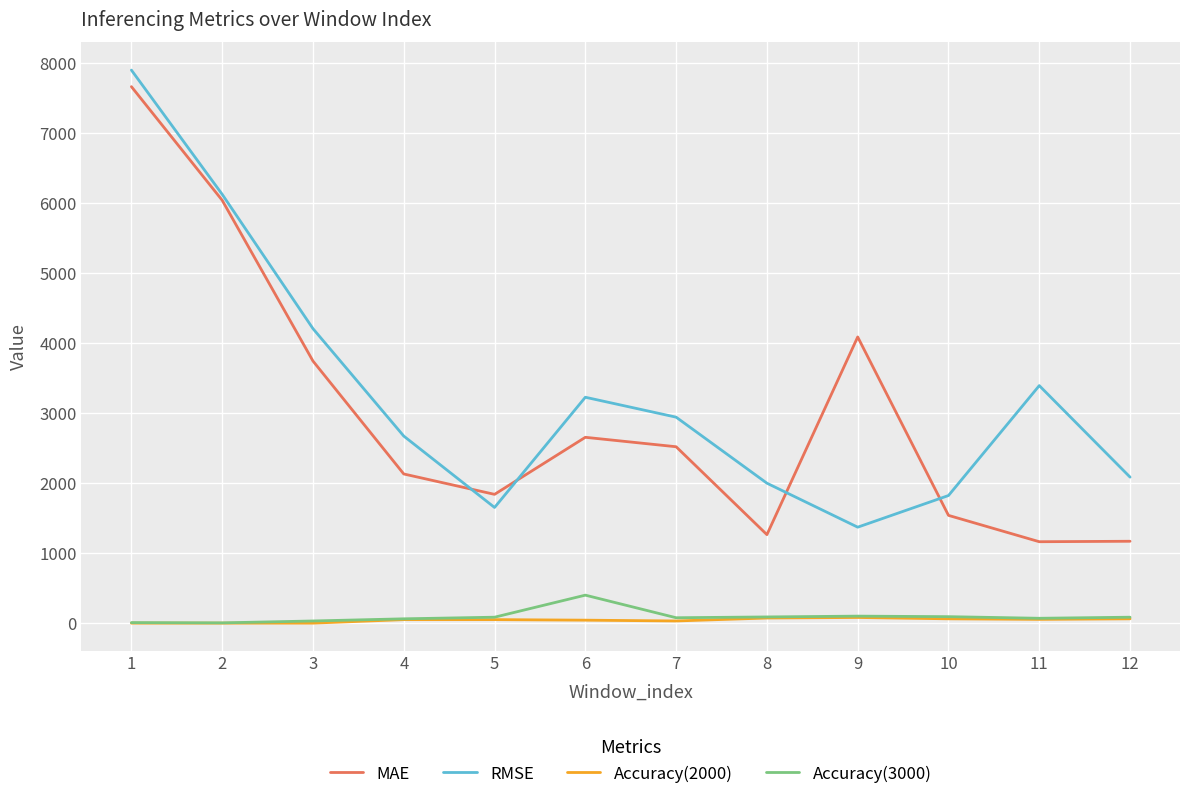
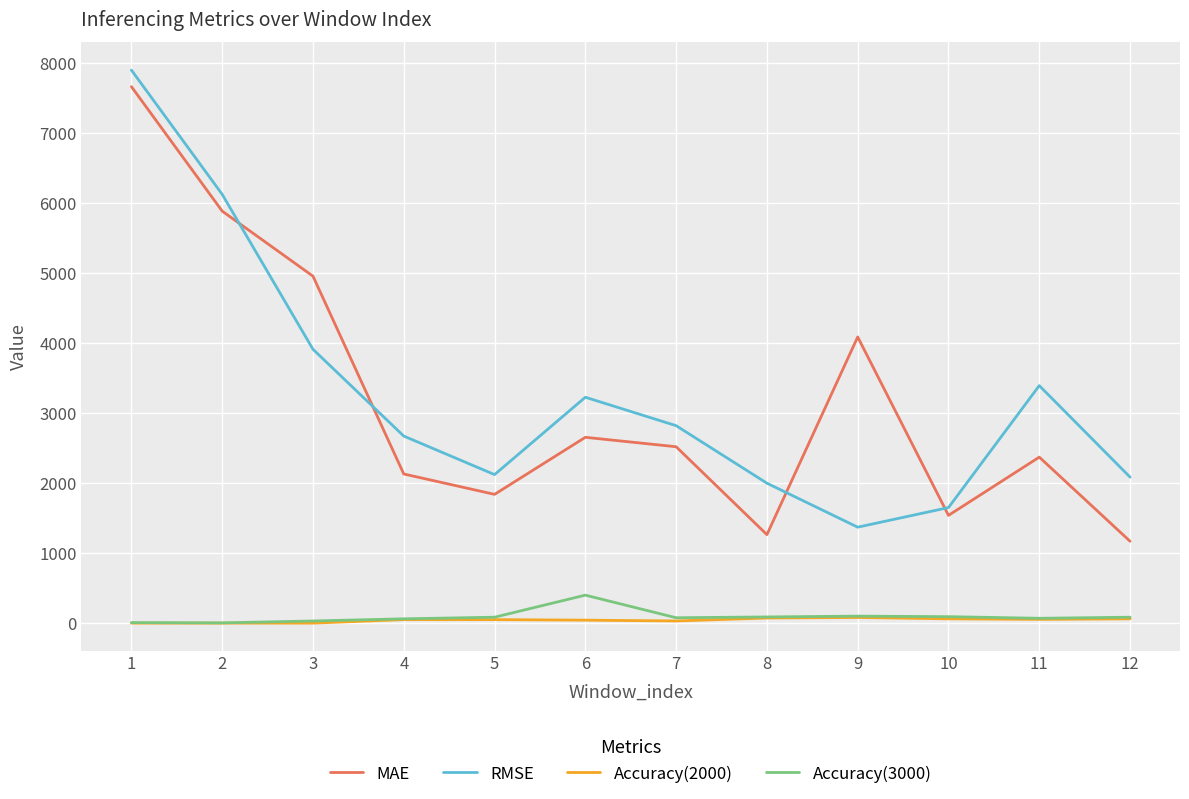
  {
    "MAE": {
      "1": 7700,
-     "2": 6000,
-     "3": 3700,
+     "2": 5900,
+     "3": 5000,
      "4": 2100,
      "5": 1800,
      "6": 2700,
      "7": 2500,
      "8": 1300,
      "9": 4100,
      "10": 1500,
-     "11": 1200,
+     "11": 2400,
      "12": 1200
    },
    "RMSE": {
      "1": 7900,
      "2": 6100,
-     "3": 4200,
+     "3": 3900,
      "4": 2700,
-     "5": 1700,
+     "5": 2100,
      "6": 3200,
-     "7": 2900,
+     "7": 2800,
      "8": 2000,
      "9": 1400,
-     "10": 1800,
+     "10": 1600,
      "11": 3400,
      "12": 2100
    },
    "Accuracy(2000)": {
      "6": 0,
      "7": 0
    },
    "Accuracy(3000)": {
      "6": 400,
      "7": 100
    }
  }
